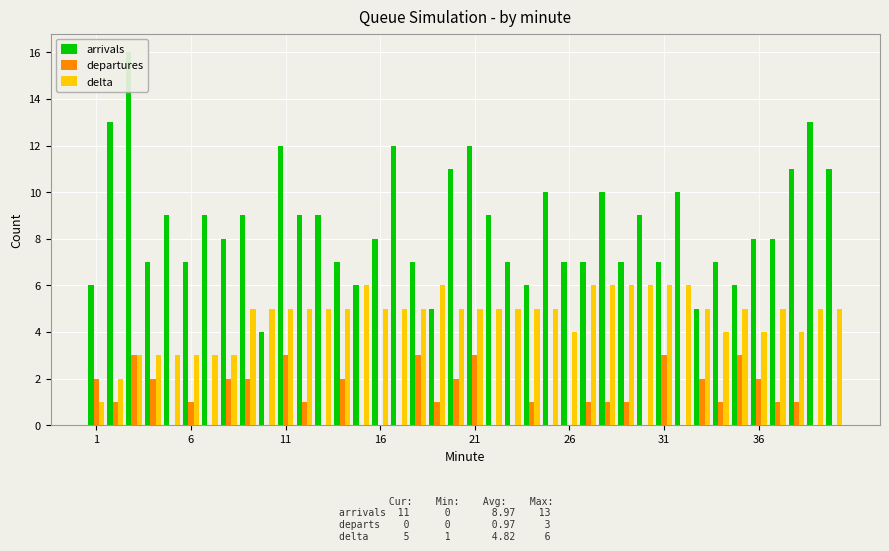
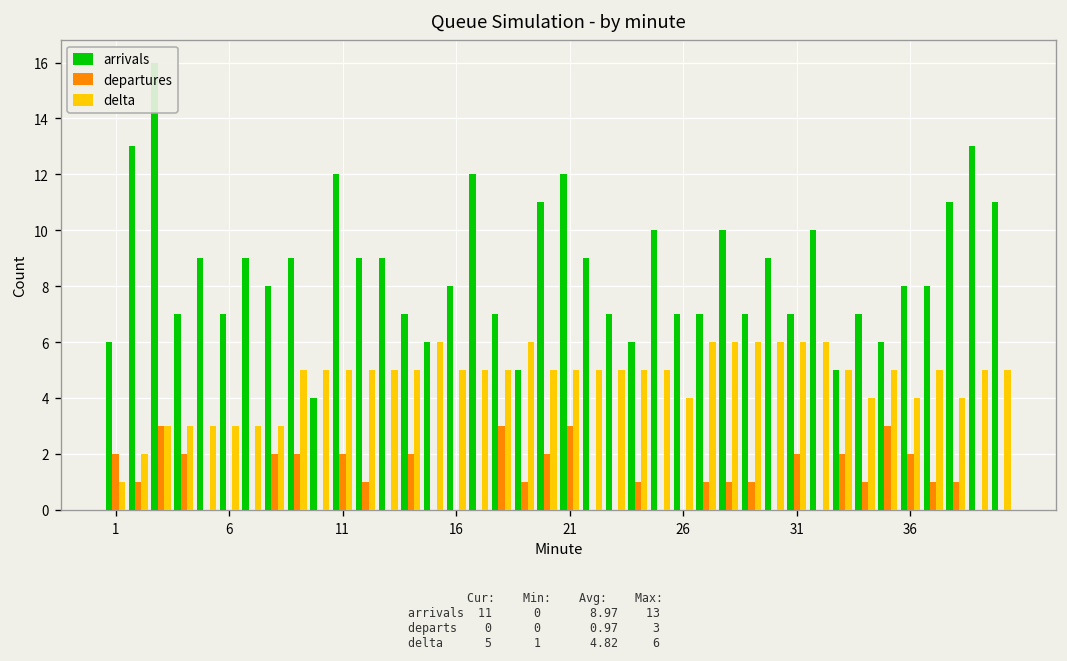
  {
    "departures": {
      "1": 2,
-     "6": 1,
-     "11": 3,
+     "6": 0,
+     "11": 2,
      "16": 0,
      "21": 3,
      "26": 0,
-     "31": 3,
+     "31": 2,
      "36": 2
    }
  }
